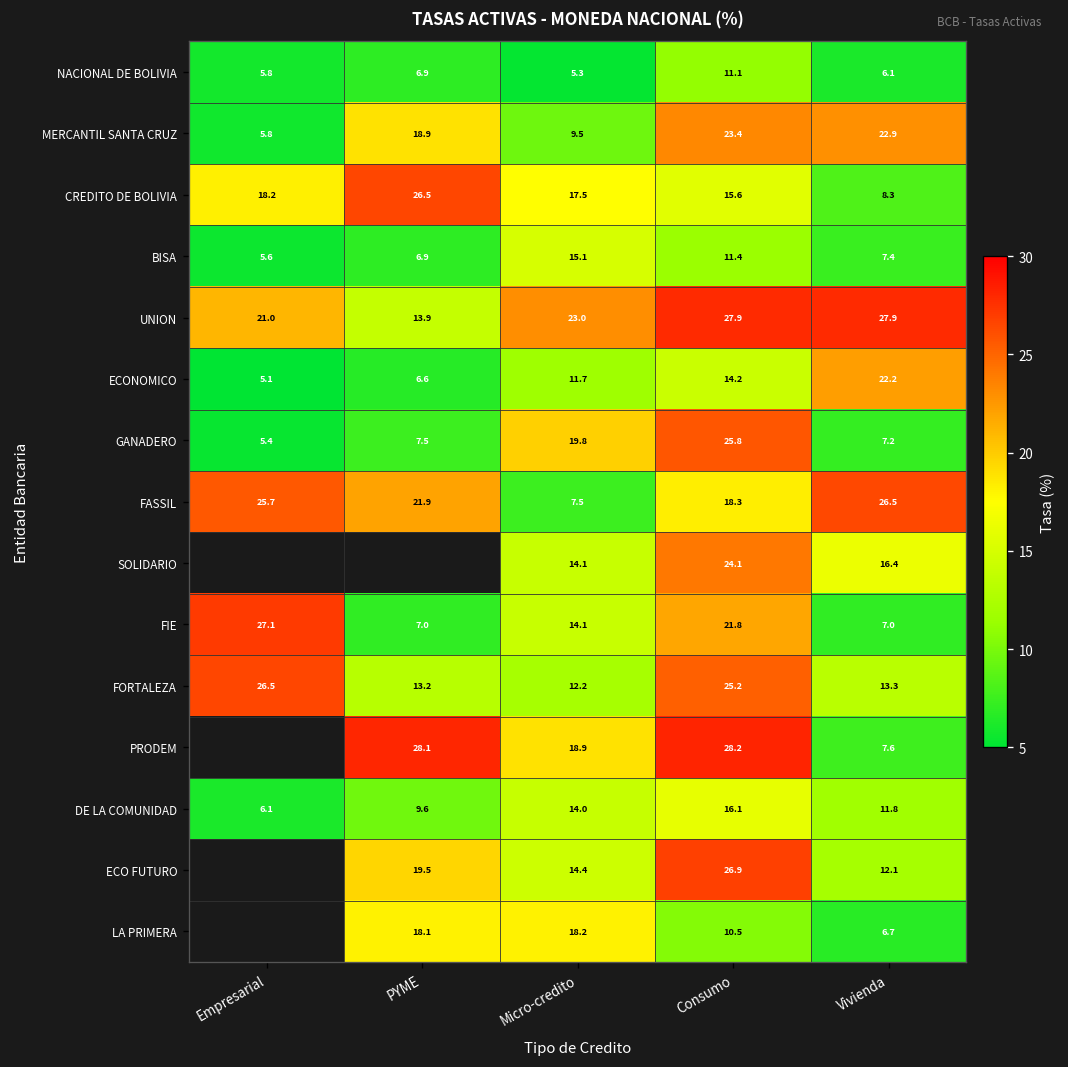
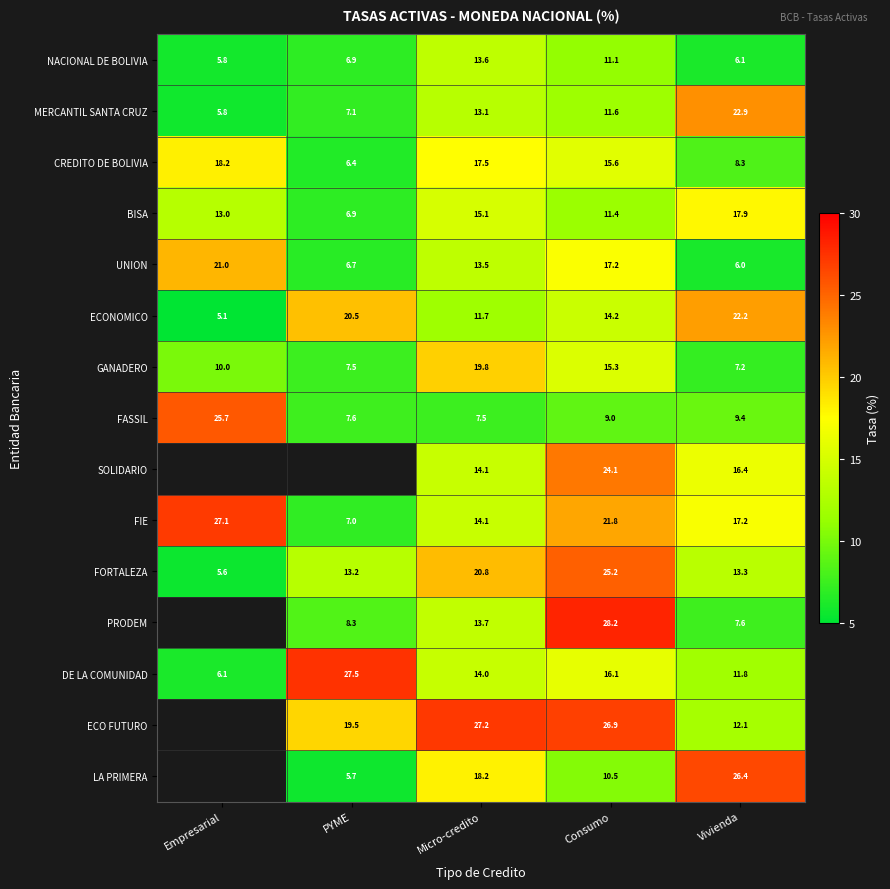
  {
    "NACIONAL DE BOLIVIA": {
      "Empresarial": 5.8,
      "PYME": 6.9,
-     "Micro-credito": 5.3,
+     "Micro-credito": 13.6,
      "Consumo": 11.1,
      "Vivienda": 6.1
    },
    "MERCANTIL SANTA CRUZ": {
      "Empresarial": 5.8,
-     "PYME": 18.9,
-     "Micro-credito": 9.5,
-     "Consumo": 23.4,
+     "PYME": 7.1,
+     "Micro-credito": 13.1,
+     "Consumo": 11.6,
      "Vivienda": 22.9
    },
    "CREDITO DE BOLIVIA": {
      "Empresarial": 18.2,
-     "PYME": 26.5,
+     "PYME": 6.4,
      "Micro-credito": 17.5,
      "Consumo": 15.6,
      "Vivienda": 8.3
    },
    "BISA": {
-     "Empresarial": 5.6,
+     "Empresarial": 13.0,
      "PYME": 6.9,
      "Micro-credito": 15.1,
      "Consumo": 11.4,
-     "Vivienda": 7.4
+     "Vivienda": 17.9
    },
    "UNION": {
      "Empresarial": 21.0,
-     "PYME": 13.9,
-     "Micro-credito": 23.0,
-     "Consumo": 27.9,
-     "Vivienda": 27.9
+     "PYME": 6.7,
+     "Micro-credito": 13.5,
+     "Consumo": 17.2,
+     "Vivienda": 6.0
    },
    "ECONOMICO": {
      "Empresarial": 5.1,
-     "PYME": 6.6,
+     "PYME": 20.5,
      "Micro-credito": 11.7,
      "Consumo": 14.2,
      "Vivienda": 22.2
    },
    "GANADERO": {
-     "Empresarial": 5.4,
+     "Empresarial": 10.0,
      "PYME": 7.5,
      "Micro-credito": 19.8,
-     "Consumo": 25.8,
+     "Consumo": 15.3,
      "Vivienda": 7.2
    },
    "FASSIL": {
      "Empresarial": 25.7,
-     "PYME": 21.9,
+     "PYME": 7.6,
      "Micro-credito": 7.5,
-     "Consumo": 18.3,
-     "Vivienda": 26.5
+     "Consumo": 9.0,
+     "Vivienda": 9.4
    },
    "SOLIDARIO": {
      "Micro-credito": 14.1,
      "Consumo": 24.1,
      "Vivienda": 16.4
    },
    "FIE": {
      "Empresarial": 27.1,
      "PYME": 7.0,
      "Micro-credito": 14.1,
      "Consumo": 21.8,
-     "Vivienda": 7.0
+     "Vivienda": 17.2
    },
    "FORTALEZA": {
-     "Empresarial": 26.5,
+     "Empresarial": 5.6,
      "PYME": 13.2,
-     "Micro-credito": 12.2,
+     "Micro-credito": 20.8,
      "Consumo": 25.2,
      "Vivienda": 13.3
    },
    "PRODEM": {
-     "PYME": 28.1,
-     "Micro-credito": 18.9,
+     "PYME": 8.3,
+     "Micro-credito": 13.7,
      "Consumo": 28.2,
      "Vivienda": 7.6
    },
    "DE LA COMUNIDAD": {
      "Empresarial": 6.1,
-     "PYME": 9.6,
+     "PYME": 27.5,
      "Micro-credito": 14.0,
      "Consumo": 16.1,
      "Vivienda": 11.8
    },
    "ECO FUTURO": {
      "PYME": 19.5,
-     "Micro-credito": 14.4,
+     "Micro-credito": 27.2,
      "Consumo": 26.9,
      "Vivienda": 12.1
    },
    "LA PRIMERA": {
-     "PYME": 18.1,
+     "PYME": 5.7,
      "Micro-credito": 18.2,
      "Consumo": 10.5,
-     "Vivienda": 6.7
+     "Vivienda": 26.4
    }
  }
